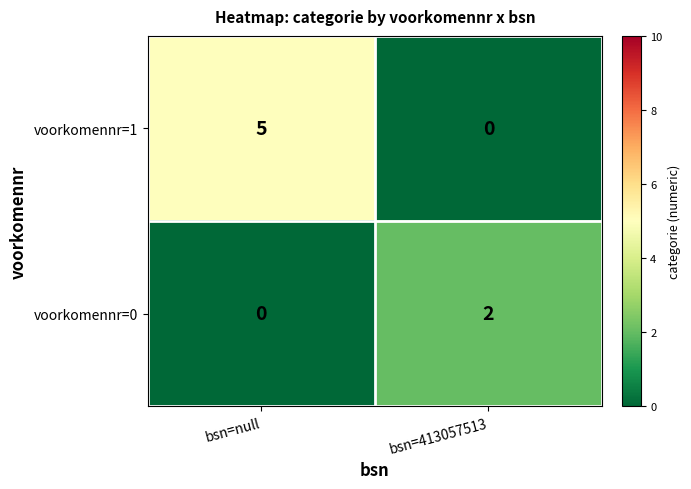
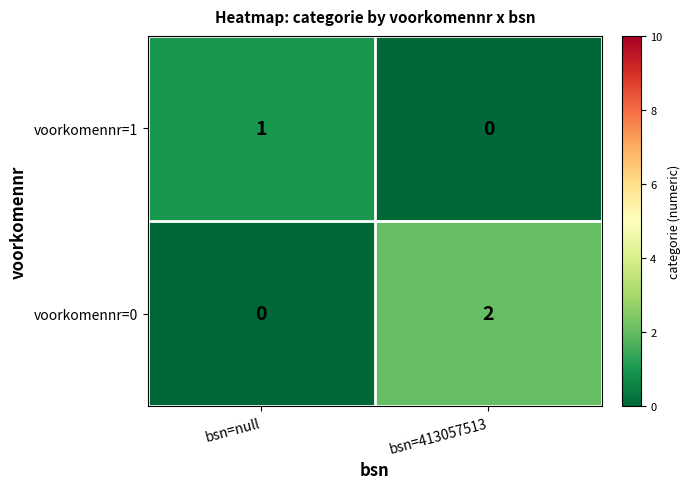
  {
    "voorkomennr=1": {
-     "bsn=null": 5,
+     "bsn=null": 1,
      "bsn=413057513": 0
    },
    "voorkomennr=0": {
      "bsn=null": 0,
      "bsn=413057513": 2
    }
  }
